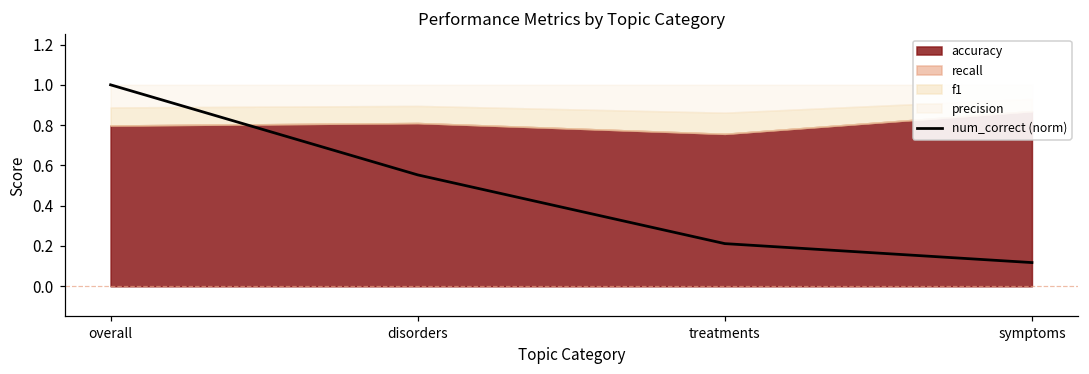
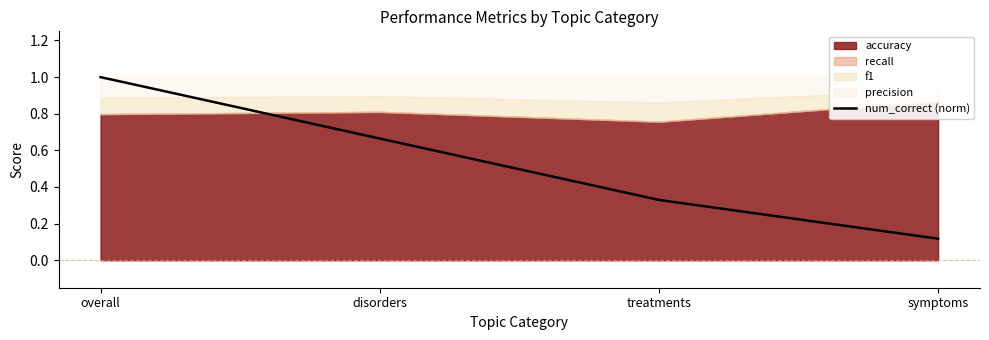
  {
    "recall": {
      "overall": 0.80,
      "disorders": 0.81,
      "treatments": 0.76
    },
    "num_correct (norm)": {
-     "disorders": 0.55,
-     "treatments": 0.21,
+     "disorders": 0.66,
+     "treatments": 0.33,
      "symptoms": 0.12
    }
  }
